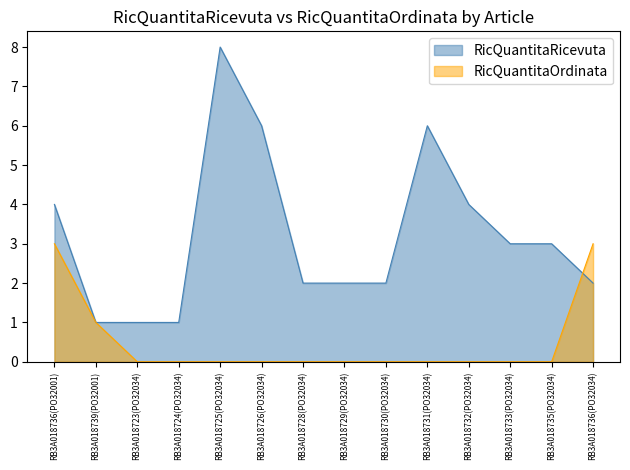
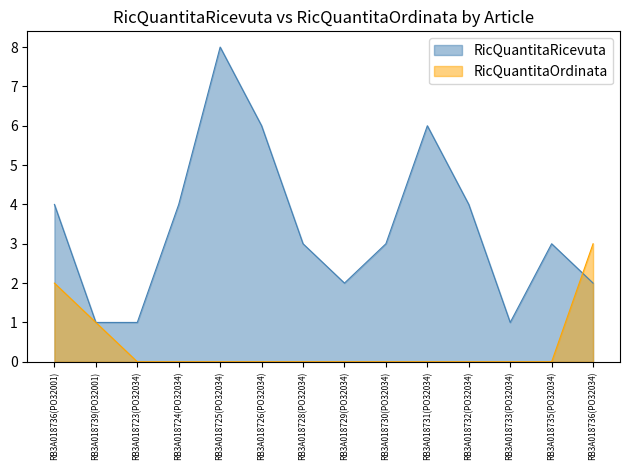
  {
    "RicQuantitaRicevuta": {
      "RB3A018736(PO32001)": 4,
      "RB3A018723(PO32034)": 1,
-     "RB3A018724(PO32034)": 1,
+     "RB3A018724(PO32034)": 4,
      "RB3A018725(PO32034)": 8,
      "RB3A018726(PO32034)": 6,
-     "RB3A018728(PO32034)": 2,
+     "RB3A018728(PO32034)": 3,
      "RB3A018729(PO32034)": 2,
-     "RB3A018730(PO32034)": 2,
+     "RB3A018730(PO32034)": 3,
      "RB3A018731(PO32034)": 6,
      "RB3A018732(PO32034)": 4,
-     "RB3A018733(PO32034)": 3,
+     "RB3A018733(PO32034)": 1,
      "RB3A018735(PO32034)": 3,
      "RB3A018736(PO32034)": 2
    },
    "RicQuantitaOrdinata": {
-     "RB3A018736(PO32001)": 3,
+     "RB3A018736(PO32001)": 2,
      "RB3A018723(PO32034)": 0,
      "RB3A018724(PO32034)": 0,
      "RB3A018725(PO32034)": 0,
      "RB3A018726(PO32034)": 0,
      "RB3A018728(PO32034)": 0,
      "RB3A018729(PO32034)": 0,
      "RB3A018730(PO32034)": 0,
      "RB3A018731(PO32034)": 0,
      "RB3A018732(PO32034)": 0,
      "RB3A018733(PO32034)": 0,
      "RB3A018735(PO32034)": 0,
      "RB3A018736(PO32034)": 3
    }
  }
